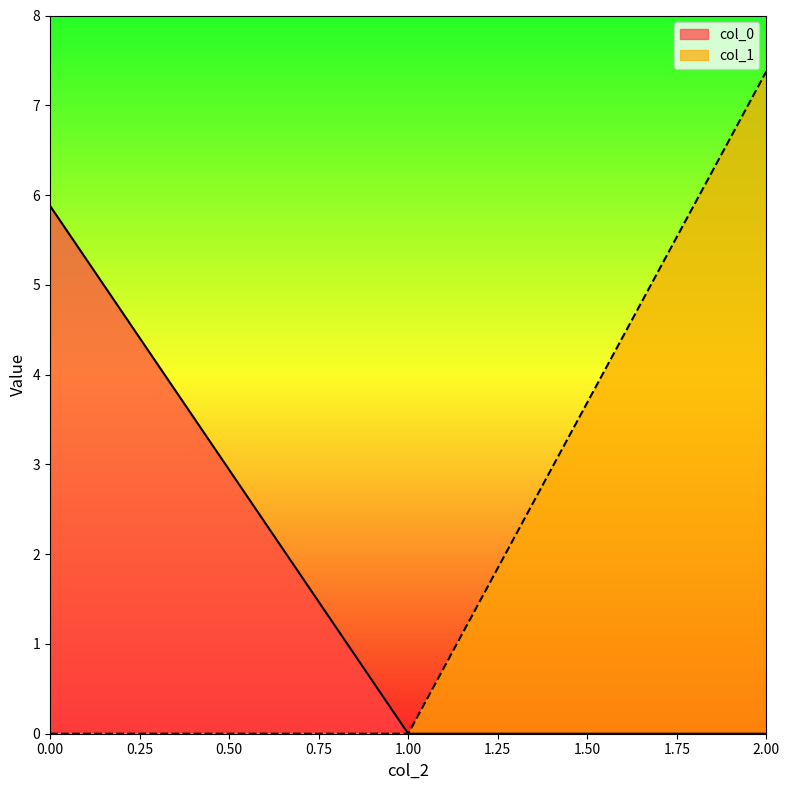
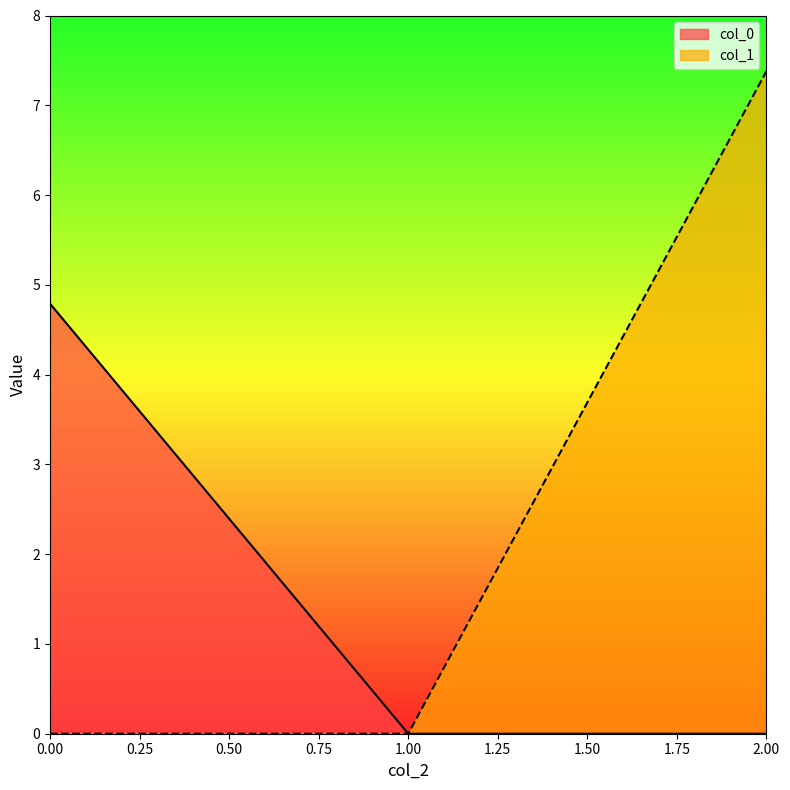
  {
    "col_0": {
-     "0.00": 5.9,
+     "0.00": 4.8,
      "2.00": 0.0
    },
    "col_1": {
      "0.00": 0.0,
      "2.00": 7.4
    }
  }
